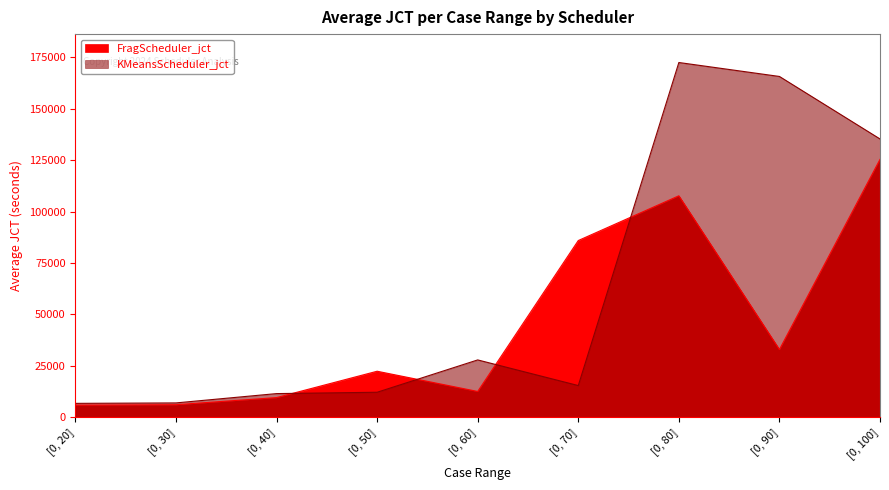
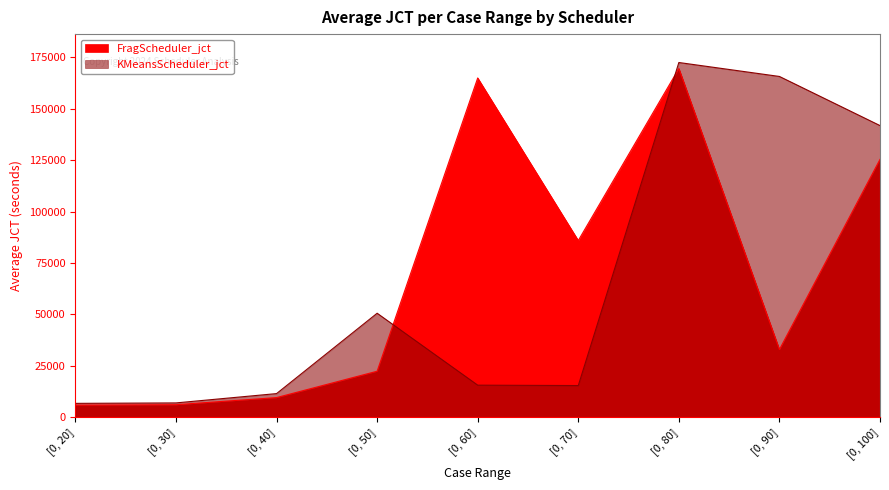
  {
    "FragScheduler_jct": {
      "[0, 40]": 10000,
      "[0, 50]": 22000,
-     "[0, 60]": 13000,
+     "[0, 60]": 165000,
      "[0, 70]": 86000,
-     "[0, 80]": 108000,
+     "[0, 80]": 169000,
      "[0, 90]": 33000,
      "[0, 100]": 125000
    },
    "KMeansScheduler_jct": {
      "[0, 40]": 12000,
-     "[0, 50]": 12000,
-     "[0, 60]": 28000,
+     "[0, 50]": 51000,
+     "[0, 60]": 16000,
      "[0, 70]": 15000,
      "[0, 80]": 172000,
      "[0, 90]": 166000,
-     "[0, 100]": 135000
+     "[0, 100]": 142000
    }
  }
